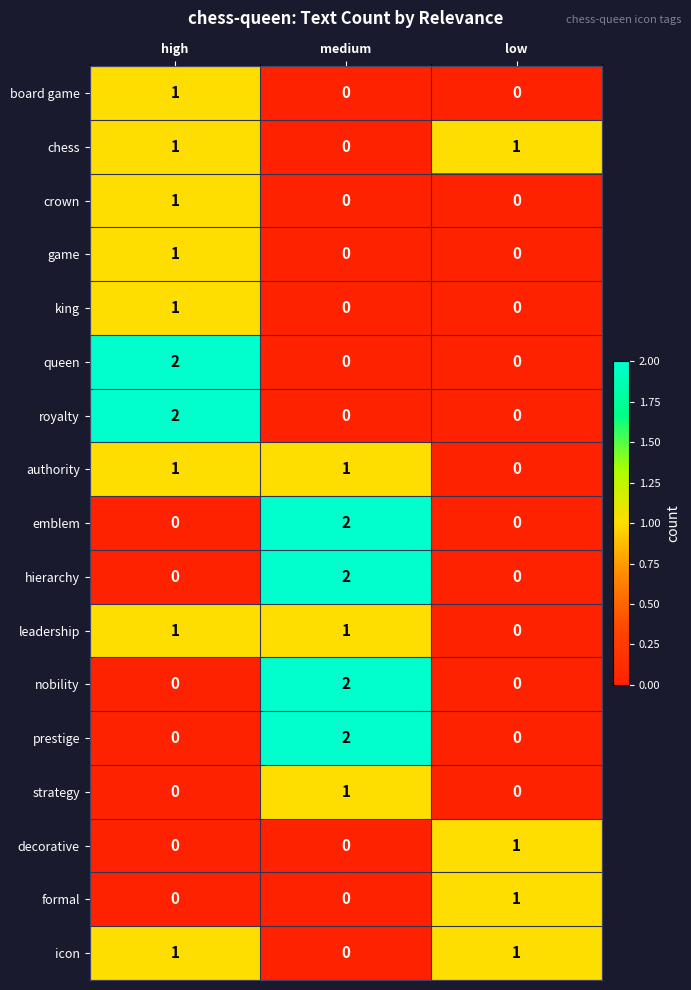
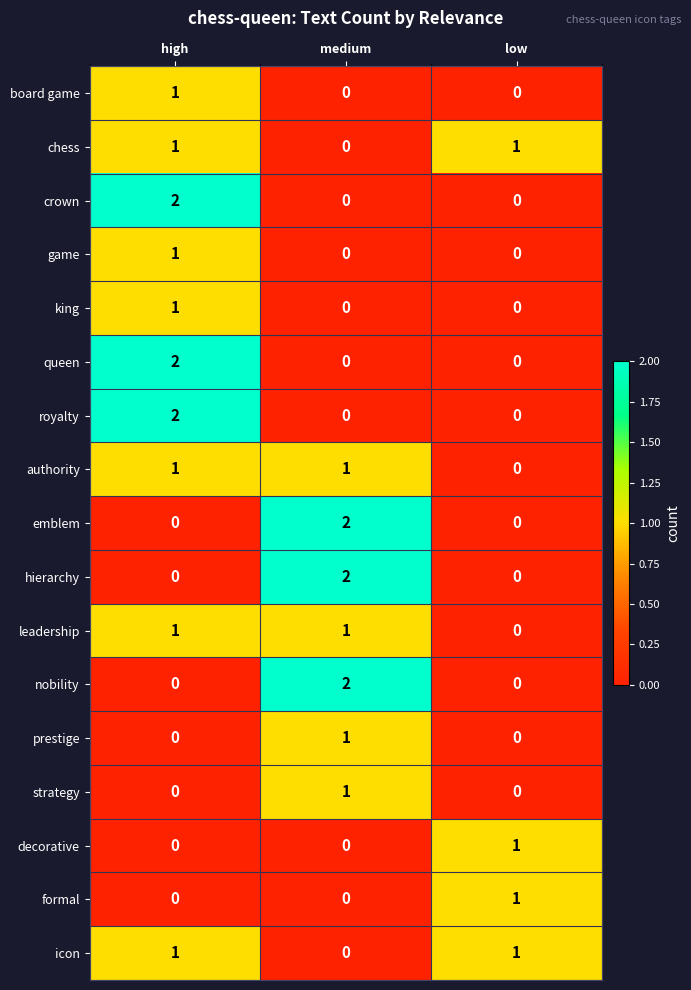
  {
    "board game": {
      "high": 1,
      "medium": 0,
      "low": 0
    },
    "chess": {
      "high": 1,
      "medium": 0,
      "low": 1
    },
    "crown": {
-     "high": 1,
+     "high": 2,
      "medium": 0,
      "low": 0
    },
    "game": {
      "high": 1,
      "medium": 0,
      "low": 0
    },
    "king": {
      "high": 1,
      "medium": 0,
      "low": 0
    },
    "queen": {
      "high": 2,
      "medium": 0,
      "low": 0
    },
    "royalty": {
      "high": 2,
      "medium": 0,
      "low": 0
    },
    "authority": {
      "high": 1,
      "medium": 1,
      "low": 0
    },
    "emblem": {
      "high": 0,
      "medium": 2,
      "low": 0
    },
    "hierarchy": {
      "high": 0,
      "medium": 2,
      "low": 0
    },
    "leadership": {
      "high": 1,
      "medium": 1,
      "low": 0
    },
    "nobility": {
      "high": 0,
      "medium": 2,
      "low": 0
    },
    "prestige": {
      "high": 0,
-     "medium": 2,
+     "medium": 1,
      "low": 0
    },
    "strategy": {
      "high": 0,
      "medium": 1,
      "low": 0
    },
    "decorative": {
      "high": 0,
      "medium": 0,
      "low": 1
    },
    "formal": {
      "high": 0,
      "medium": 0,
      "low": 1
    },
    "icon": {
      "high": 1,
      "medium": 0,
      "low": 1
    }
  }
